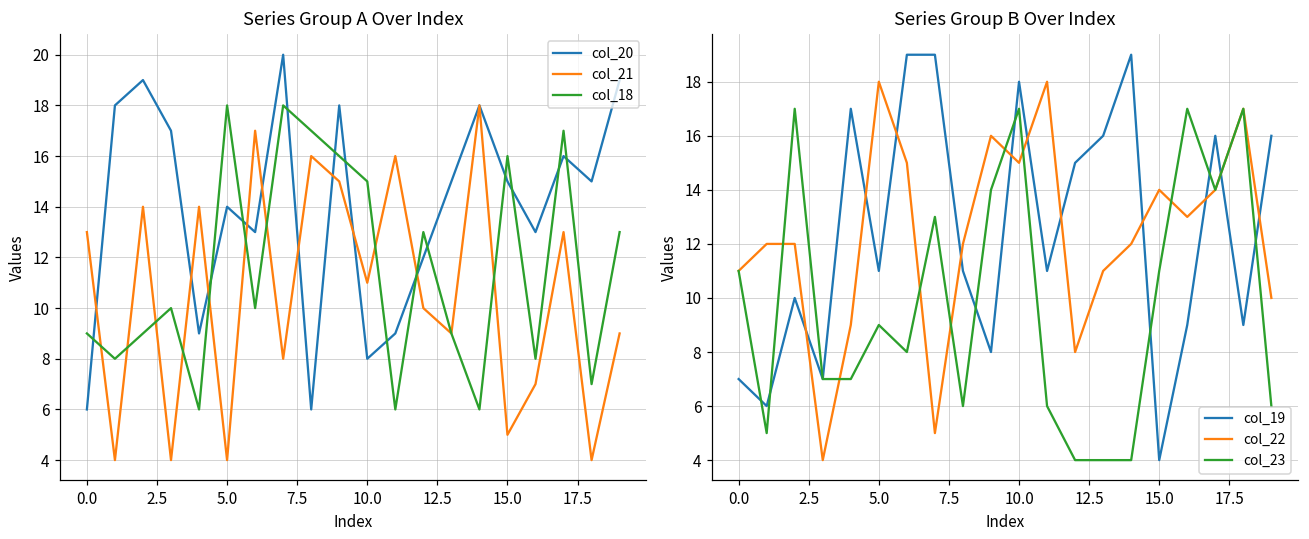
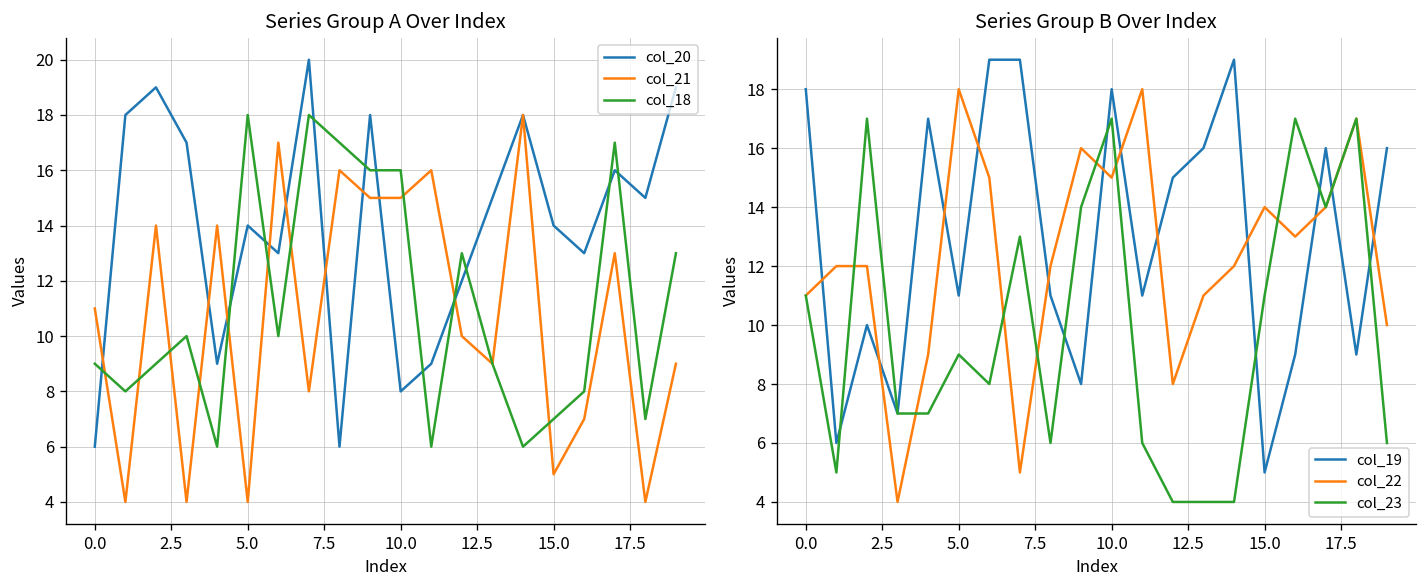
  {
    "Series Group A Over Index": {
      "col_20": {
        "0.0": 6,
        "5.0": 14,
        "10.0": 8,
-       "15.0": 15
+       "15.0": 14
      },
      "col_21": {
-       "0.0": 13,
+       "0.0": 11,
        "5.0": 4,
-       "10.0": 11,
+       "10.0": 15,
        "15.0": 5
      },
      "col_18": {
        "0.0": 9,
        "5.0": 18,
-       "10.0": 15,
-       "15.0": 16
+       "10.0": 16,
+       "15.0": 7
      }
    },
    "Series Group B Over Index": {
      "col_19": {
-       "0.0": 7,
+       "0.0": 18,
        "5.0": 11,
        "10.0": 18,
-       "15.0": 4
+       "15.0": 5
      },
      "col_22": {
        "5.0": 18,
        "10.0": 15,
        "15.0": 14
      },
      "col_23": {
        "5.0": 9,
        "10.0": 17,
        "15.0": 11
      }
    }
  }
